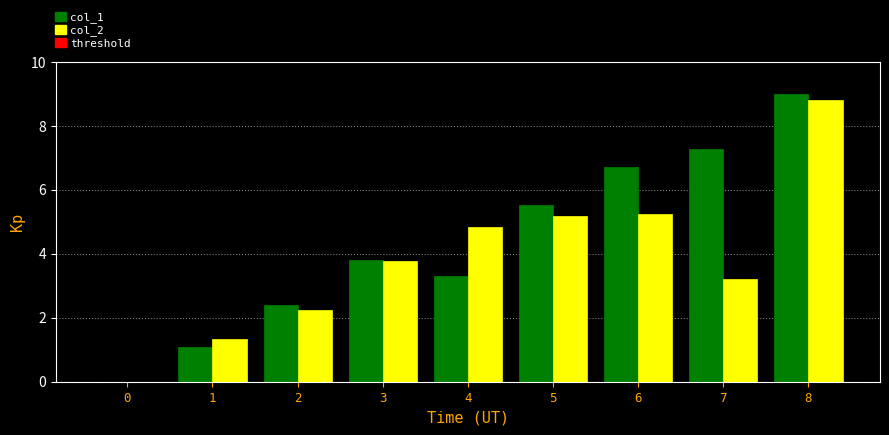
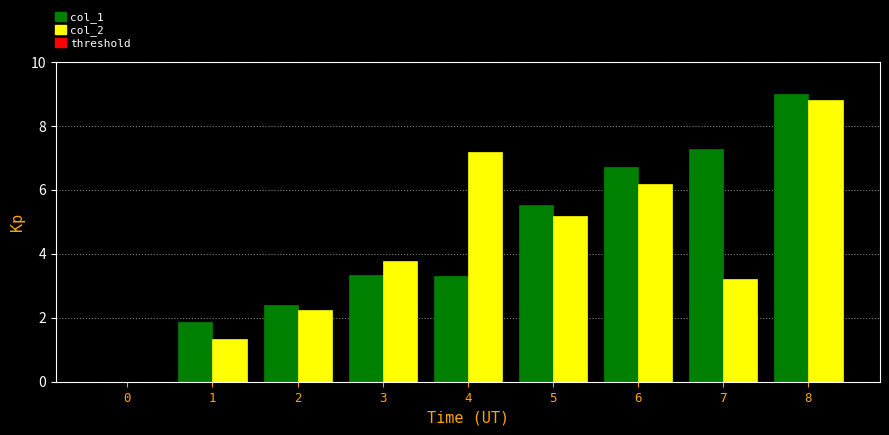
  {
    "col_1": {
      "0": 0.0,
-     "1": 1.1,
+     "1": 1.9,
      "2": 2.4,
-     "3": 3.8,
+     "3": 3.3,
      "4": 3.3,
      "5": 5.5,
      "6": 6.7,
      "7": 7.3,
      "8": 9.0
    },
    "col_2": {
      "0": 0.0,
      "1": 1.3,
      "2": 2.3,
      "3": 3.8,
-     "4": 4.8,
+     "4": 7.2,
      "5": 5.2,
-     "6": 5.2,
+     "6": 6.2,
      "7": 3.2,
      "8": 8.8
    }
  }
